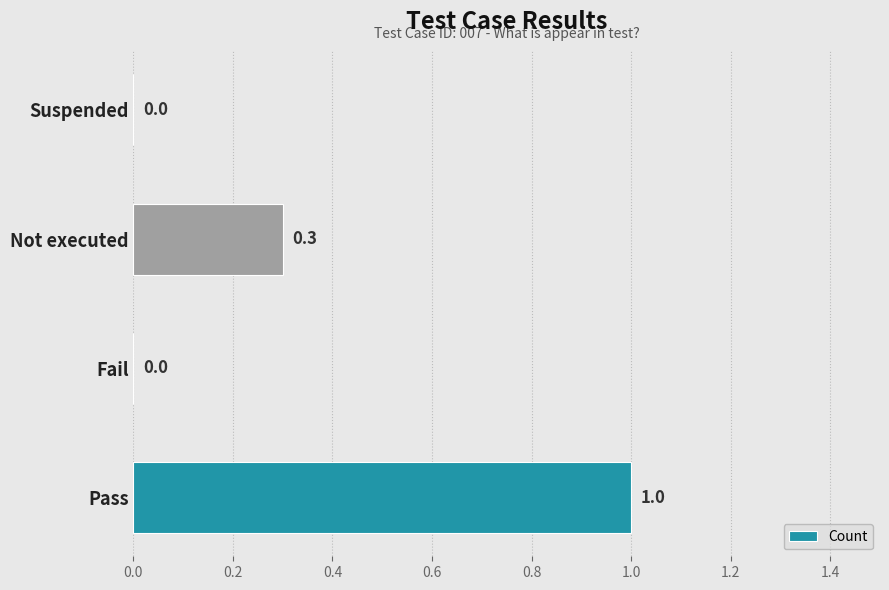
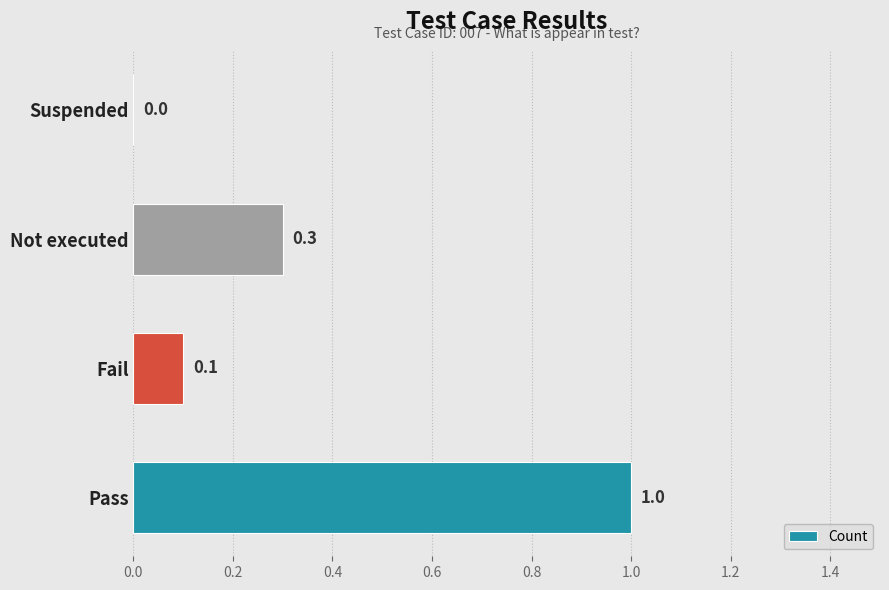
  {
    "Suspended": 0.0,
    "Not executed": 0.3,
-   "Fail": 0.0,
+   "Fail": 0.1,
    "Pass": 1.0
  }
